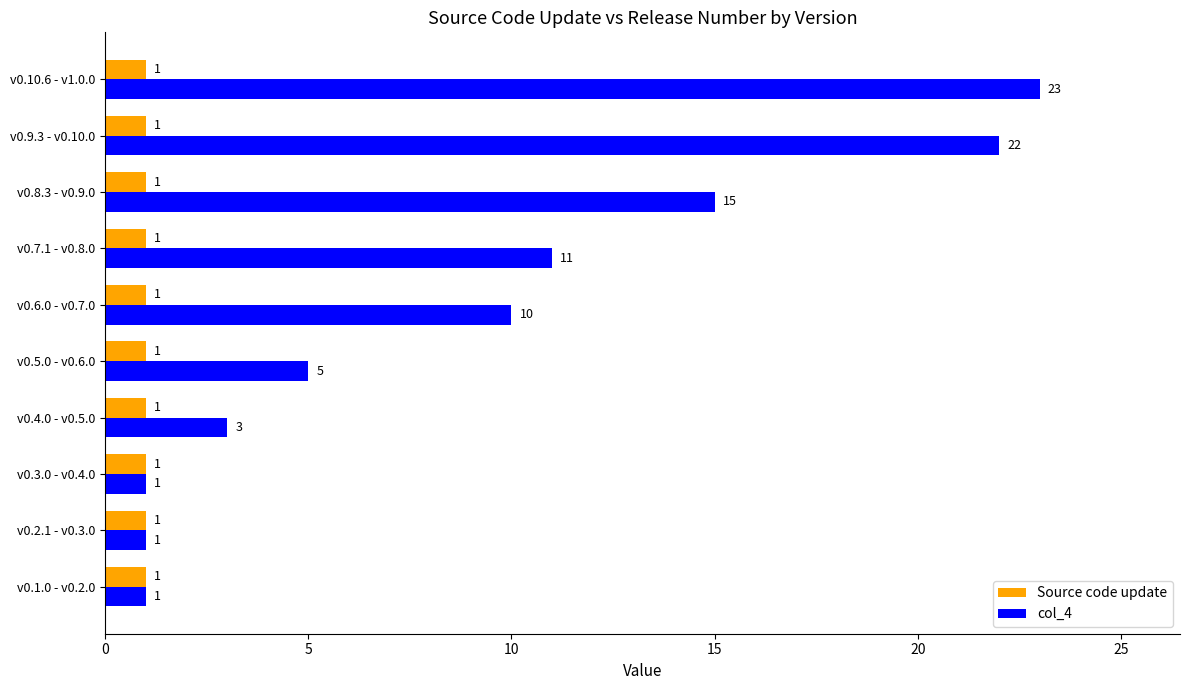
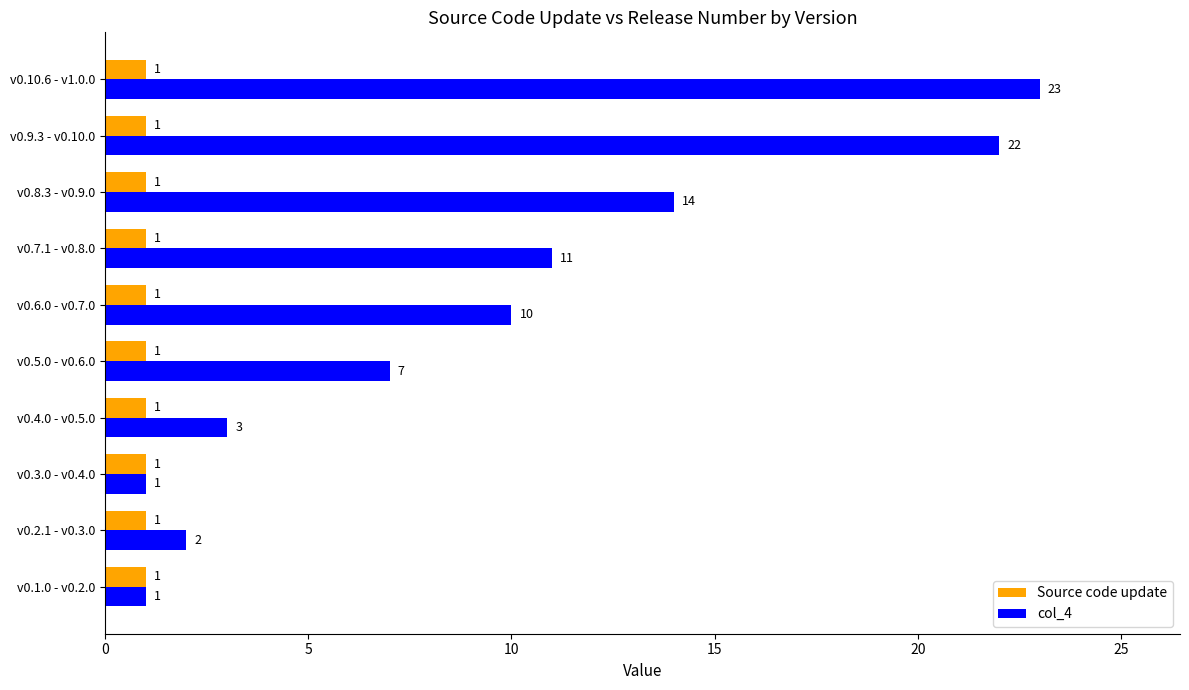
  {
    "Source code update": {
      "v0.10.6 - v1.0.0": 1,
      "v0.9.3 - v0.10.0": 1,
      "v0.8.3 - v0.9.0": 1,
      "v0.7.1 - v0.8.0": 1,
      "v0.6.0 - v0.7.0": 1,
      "v0.5.0 - v0.6.0": 1,
      "v0.4.0 - v0.5.0": 1,
      "v0.3.0 - v0.4.0": 1,
      "v0.2.1 - v0.3.0": 1,
      "v0.1.0 - v0.2.0": 1
    },
    "col_4": {
      "v0.10.6 - v1.0.0": 23,
      "v0.9.3 - v0.10.0": 22,
-     "v0.8.3 - v0.9.0": 15,
+     "v0.8.3 - v0.9.0": 14,
      "v0.7.1 - v0.8.0": 11,
      "v0.6.0 - v0.7.0": 10,
-     "v0.5.0 - v0.6.0": 5,
+     "v0.5.0 - v0.6.0": 7,
      "v0.4.0 - v0.5.0": 3,
      "v0.3.0 - v0.4.0": 1,
-     "v0.2.1 - v0.3.0": 1,
+     "v0.2.1 - v0.3.0": 2,
      "v0.1.0 - v0.2.0": 1
    }
  }
